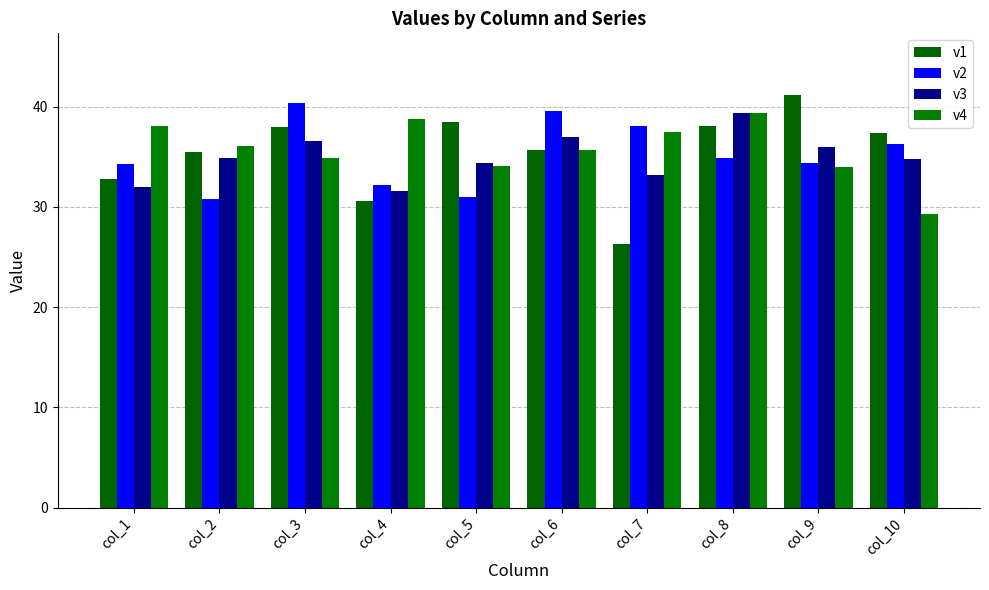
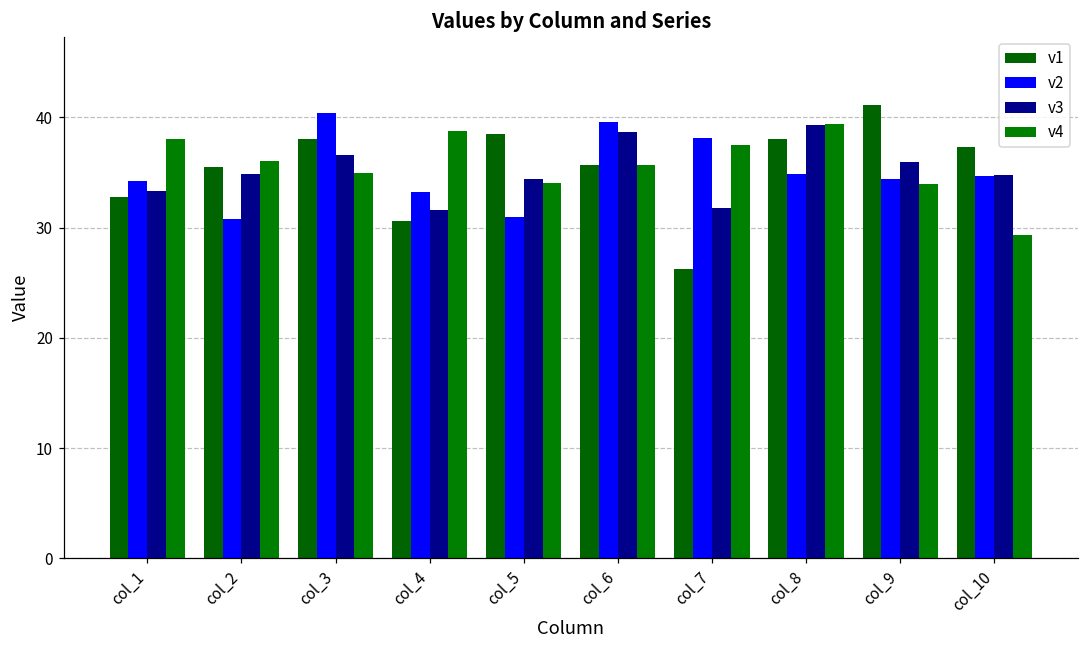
  {
    "v2": {
      "col_1": 34.2,
      "col_2": 30.8,
      "col_3": 40.4,
-     "col_4": 32.2,
+     "col_4": 33.2,
      "col_5": 31.0,
      "col_6": 39.6,
      "col_7": 38.1,
      "col_8": 34.8,
      "col_9": 34.4,
-     "col_10": 36.3
+     "col_10": 34.6
    },
    "v3": {
-     "col_1": 32.0,
+     "col_1": 33.3,
      "col_2": 34.9,
      "col_3": 36.6,
      "col_4": 31.6,
      "col_5": 34.4,
-     "col_6": 37.0,
-     "col_7": 33.2,
+     "col_6": 38.7,
+     "col_7": 31.8,
      "col_8": 39.3,
      "col_9": 36.0,
      "col_10": 34.7
    }
  }
